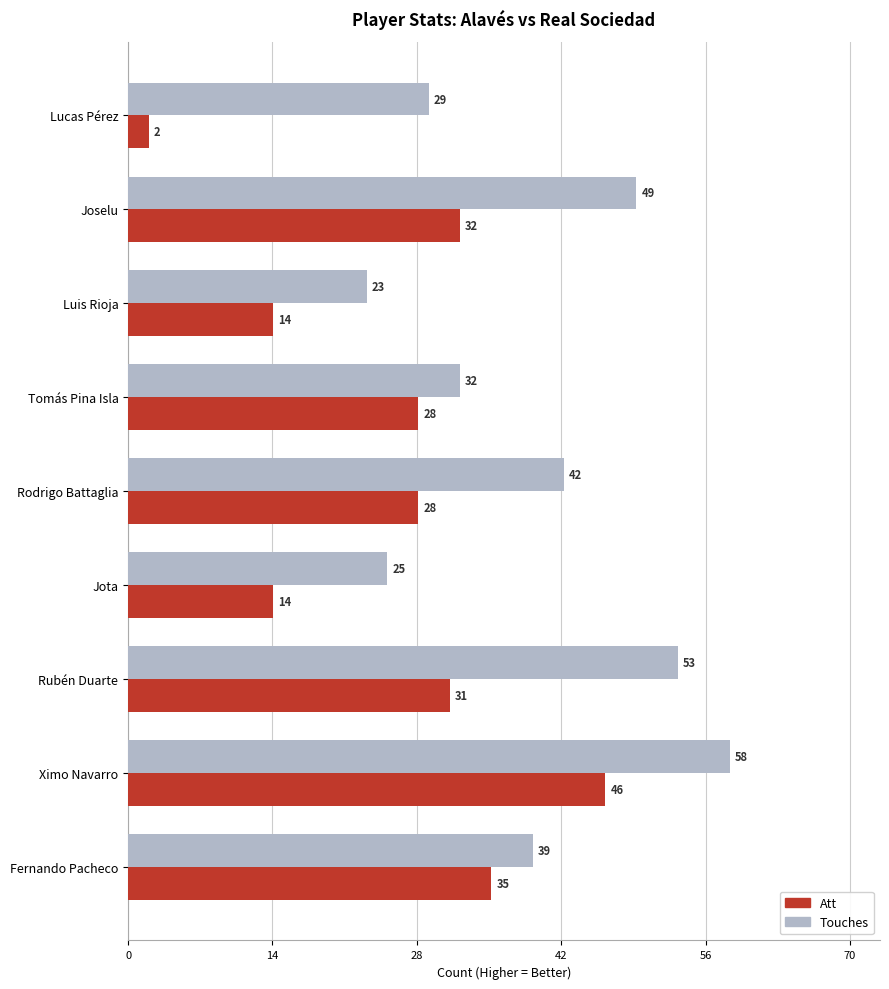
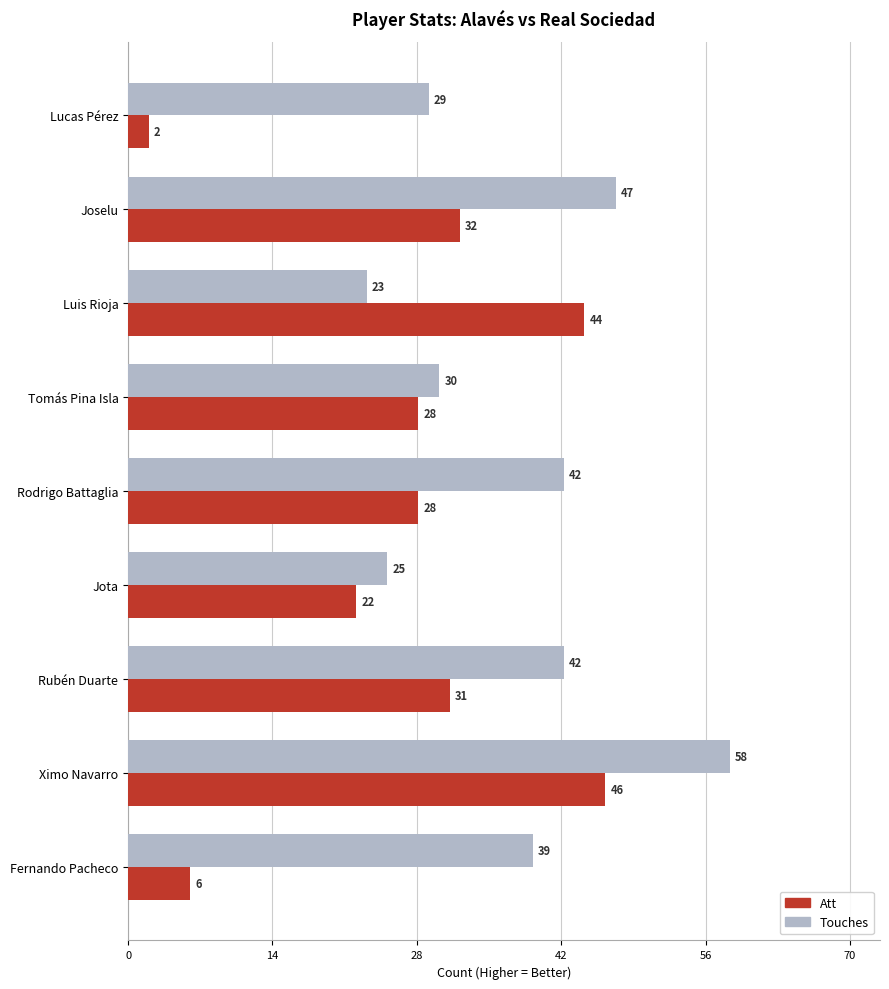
  {
    "Att": {
      "Lucas Pérez": 2,
      "Joselu": 32,
-     "Luis Rioja": 14,
+     "Luis Rioja": 44,
      "Tomás Pina Isla": 28,
      "Rodrigo Battaglia": 28,
-     "Jota": 14,
+     "Jota": 22,
      "Rubén Duarte": 31,
      "Ximo Navarro": 46,
-     "Fernando Pacheco": 35
+     "Fernando Pacheco": 6
    },
    "Touches": {
      "Lucas Pérez": 29,
-     "Joselu": 49,
+     "Joselu": 47,
      "Luis Rioja": 23,
-     "Tomás Pina Isla": 32,
+     "Tomás Pina Isla": 30,
      "Rodrigo Battaglia": 42,
      "Jota": 25,
-     "Rubén Duarte": 53,
+     "Rubén Duarte": 42,
      "Ximo Navarro": 58,
      "Fernando Pacheco": 39
    }
  }
